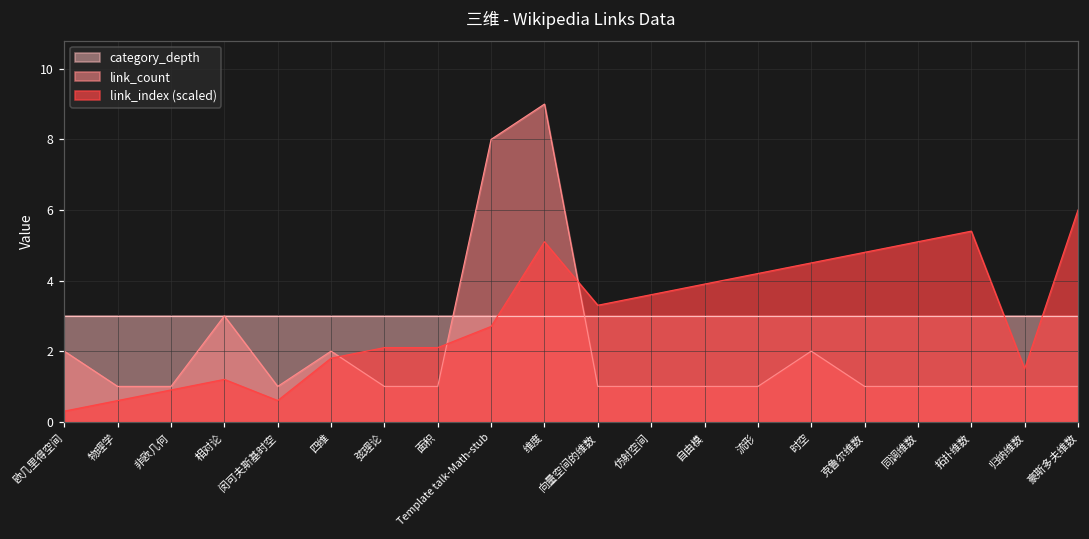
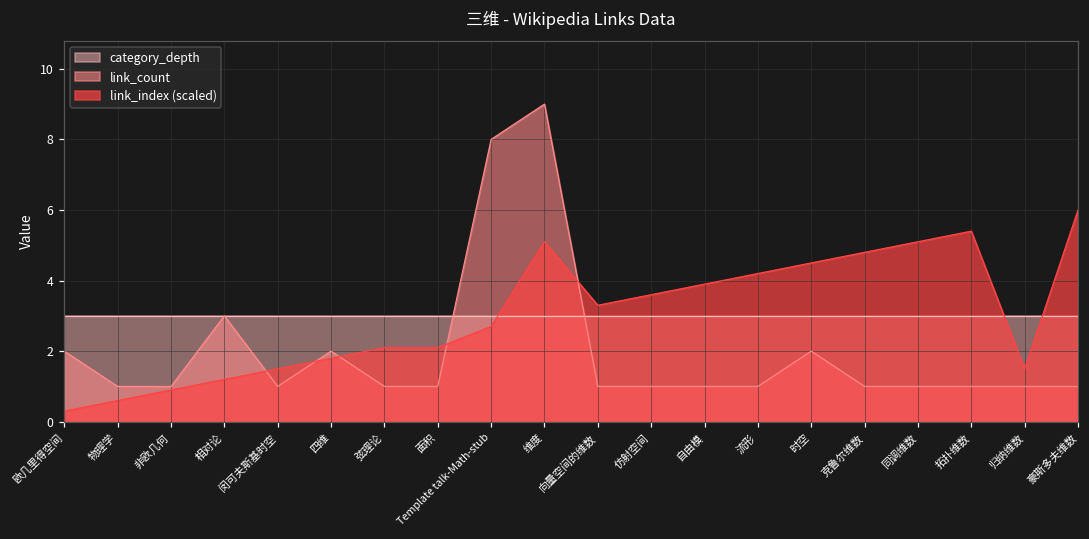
  {
    "link_index (scaled)": {
      "欧几里得空间": 0.3,
      "物理学": 0.6,
      "非欧几何": 0.9,
      "相对论": 1.2,
-     "闵可夫斯基时空": 0.6,
+     "闵可夫斯基时空": 1.5,
      "四维": 1.8,
      "弦理论": 2.1,
      "面积": 2.1,
      "Template talk-Math-stub": 2.7,
      "维度": 5.1,
      "向量空间的维数": 3.3,
      "仿射空间": 3.6,
      "自由模": 3.9,
      "流形": 4.2,
      "时空": 4.5,
      "克鲁尔维数": 4.8,
      "同调维数": 5.1,
      "拓扑维数": 5.4,
      "归纳维数": 1.5,
      "豪斯多夫维数": 6.0
    }
  }
